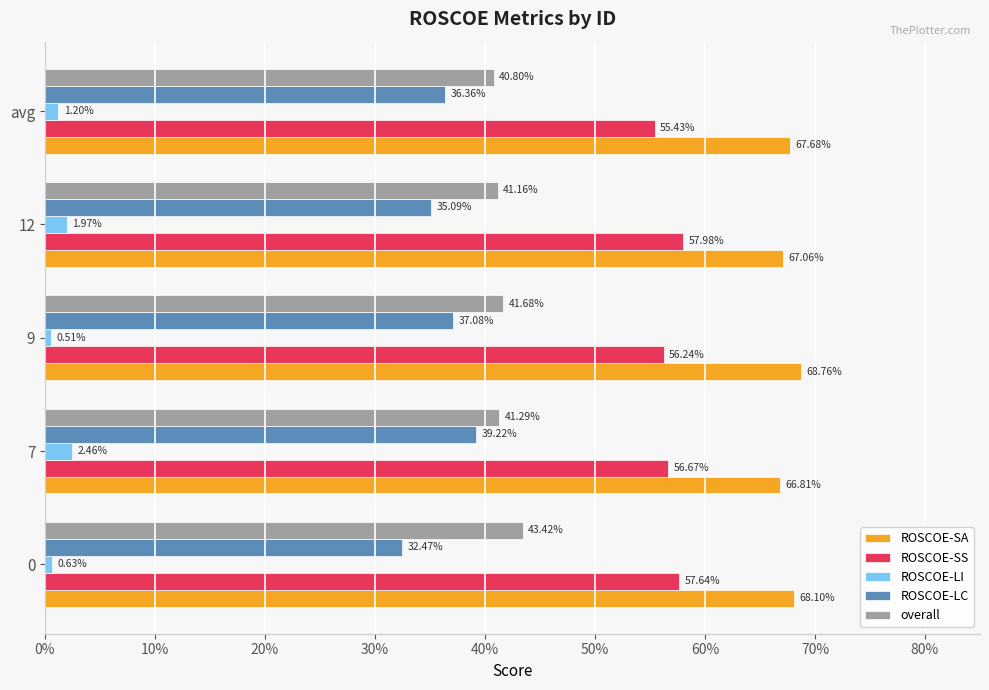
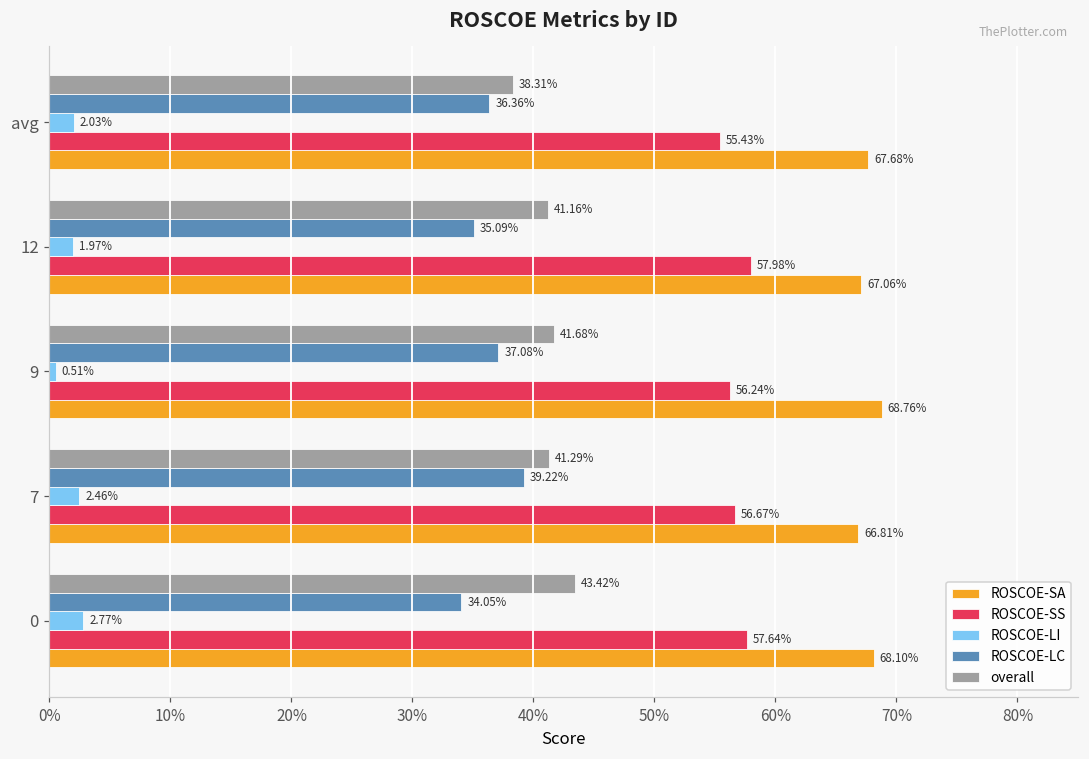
  {
    "ROSCOE-SA": {
      "avg": "67.68%",
      "12": "67.06%",
      "9": "68.76%",
      "7": "66.81%",
      "0": "68.10%"
    },
    "ROSCOE-SS": {
      "avg": "55.43%",
      "12": "57.98%",
      "9": "56.24%",
      "7": "56.67%",
      "0": "57.64%"
    },
    "ROSCOE-LI": {
-     "avg": "1.20%",
+     "avg": "2.03%",
      "12": "1.97%",
      "9": "0.51%",
      "7": "2.46%",
-     "0": "0.63%"
+     "0": "2.77%"
    },
    "ROSCOE-LC": {
      "avg": "36.36%",
      "12": "35.09%",
      "9": "37.08%",
      "7": "39.22%",
-     "0": "32.47%"
+     "0": "34.05%"
    },
    "overall": {
-     "avg": "40.80%",
+     "avg": "38.31%",
      "12": "41.16%",
      "9": "41.68%",
      "7": "41.29%",
      "0": "43.42%"
    }
  }
